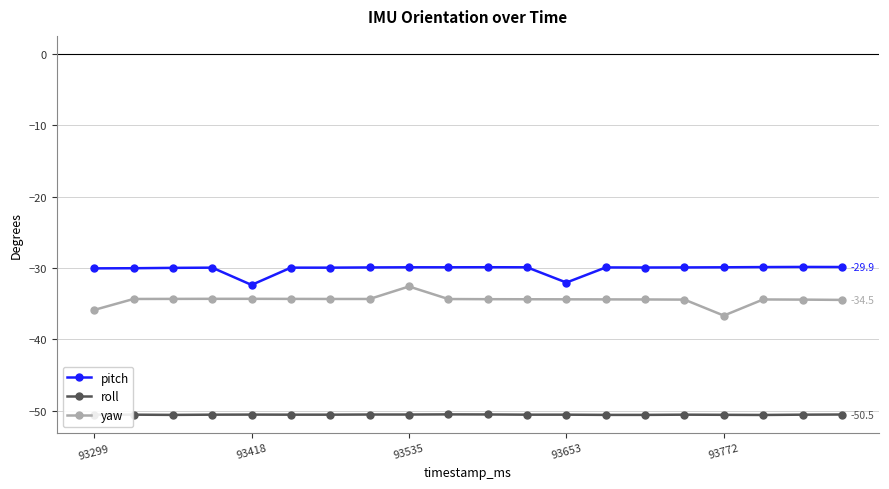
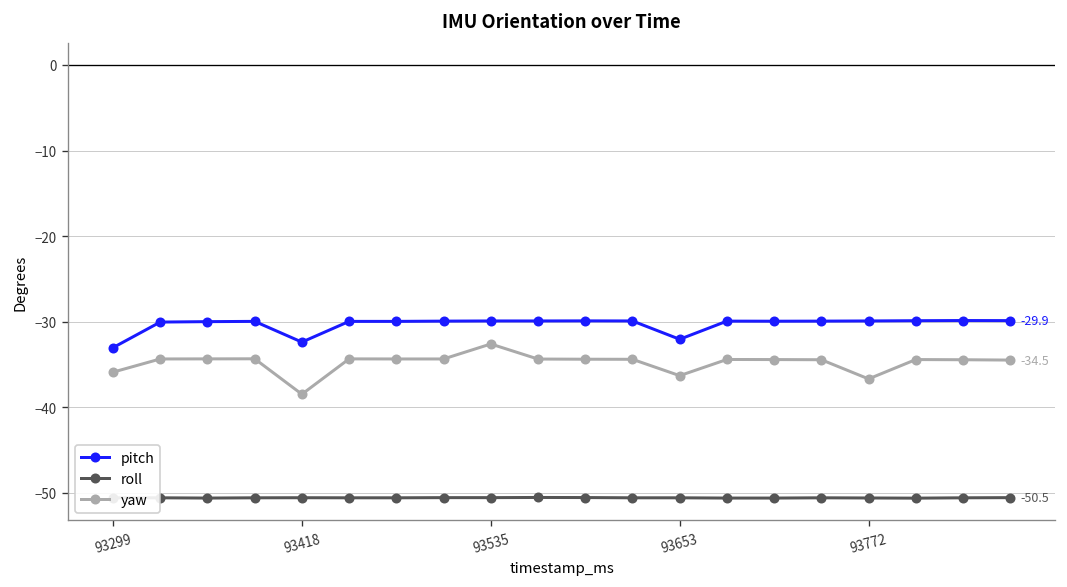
  {
    "pitch": {
-     "93299": -30,
+     "93299": -33,
      "93418": -32,
      "93535": -30,
      "93653": -32,
      "93772": -30
    },
    "roll": {
      "93418": -51,
      "93535": -51,
      "93653": -51,
      "93772": -51
    },
    "yaw": {
      "93299": -36,
-     "93418": -34,
+     "93418": -38,
      "93535": -33,
-     "93653": -34,
+     "93653": -36,
      "93772": -37
    }
  }
